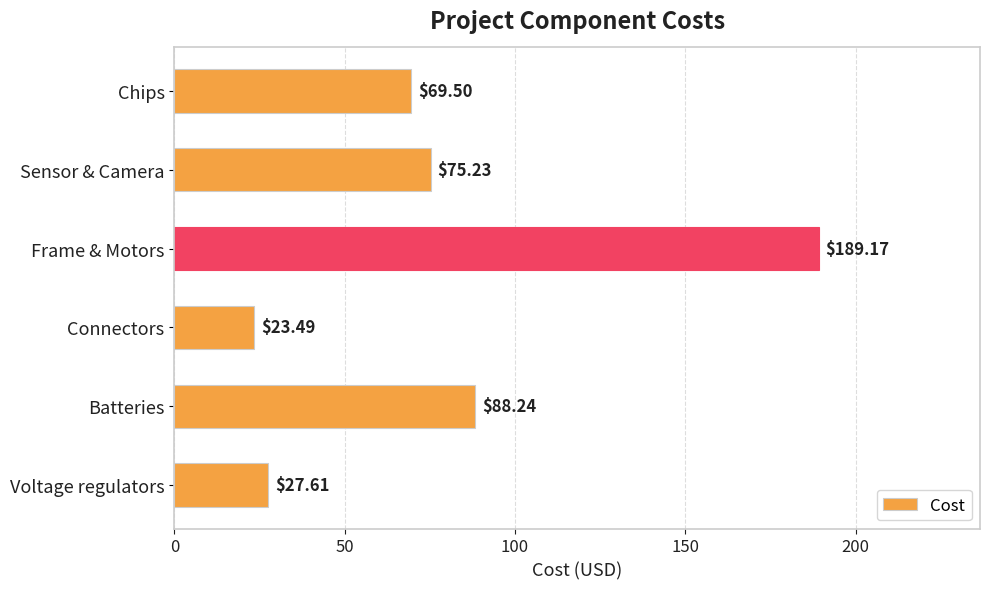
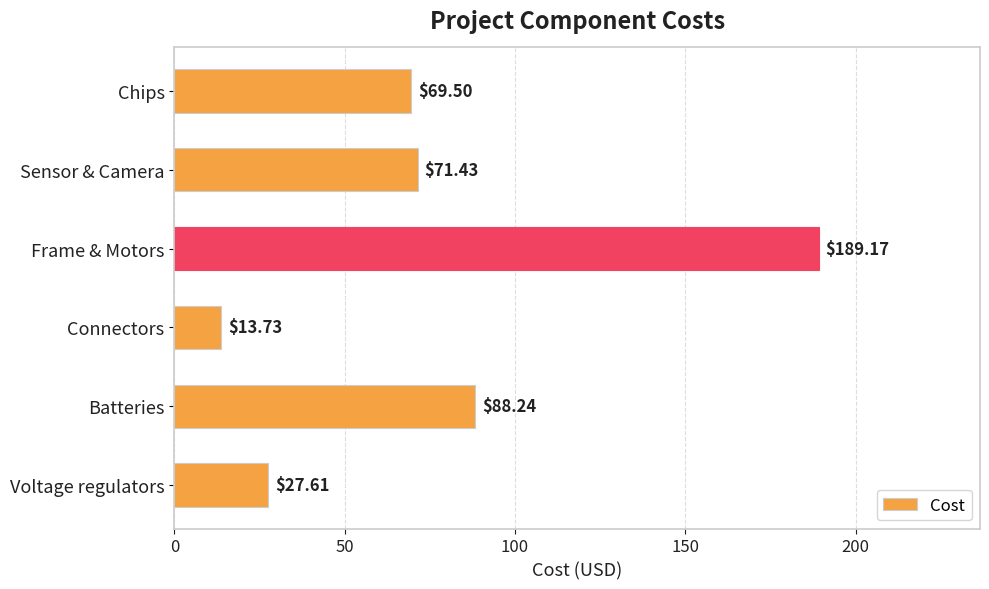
  {
    "Chips": "$69.50",
-   "Sensor & Camera": "$75.23",
+   "Sensor & Camera": "$71.43",
    "Frame & Motors": "$189.17",
-   "Connectors": "$23.49",
+   "Connectors": "$13.73",
    "Batteries": "$88.24",
    "Voltage regulators": "$27.61"
  }
